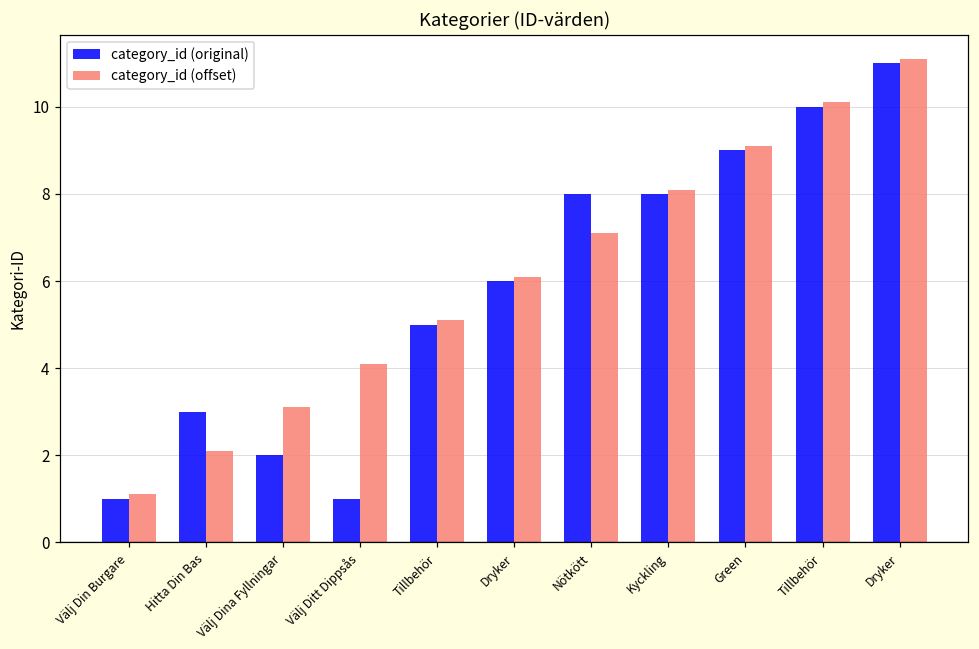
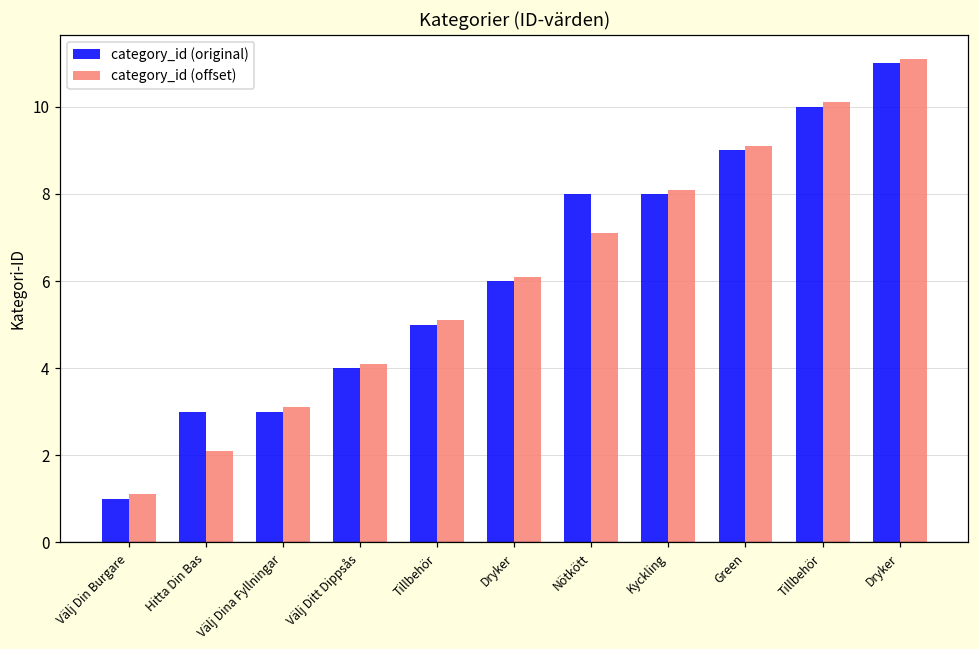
  {
    "category_id (original)": {
      "Välj Din Burgare": 1,
      "Hitta Din Bas": 3,
-     "Välj Dina Fyllningar": 2,
-     "Välj Ditt Dippsås": 1,
+     "Välj Dina Fyllningar": 3,
+     "Välj Ditt Dippsås": 4,
      "Nötkött": 8,
      "Kyckling": 8,
      "Green": 9
    },
    "category_id (offset)": {
      "Välj Din Burgare": 1.1,
      "Hitta Din Bas": 2.1,
      "Välj Dina Fyllningar": 3.1,
      "Välj Ditt Dippsås": 4.1,
      "Nötkött": 7.1,
      "Kyckling": 8.1,
      "Green": 9.1
    }
  }
